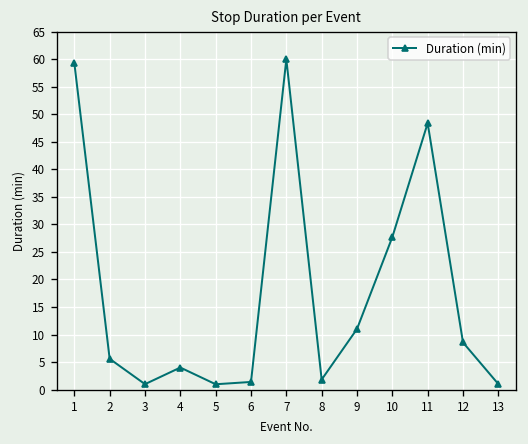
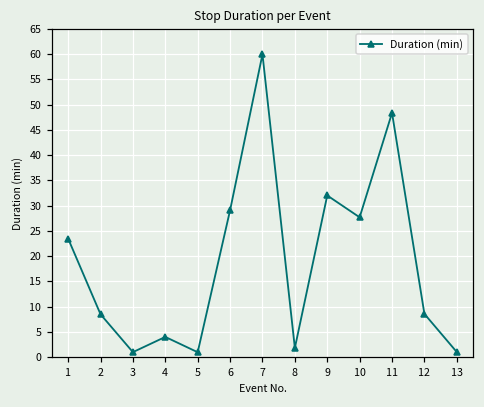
  {
-   "1": 59,
-   "2": 6,
+   "1": 23,
+   "2": 9,
    "3": 1,
    "4": 4,
    "5": 1,
-   "6": 1,
+   "6": 29,
    "7": 60,
    "8": 2,
-   "9": 11,
+   "9": 32,
    "10": 28,
    "11": 48,
    "12": 9,
    "13": 1
  }
